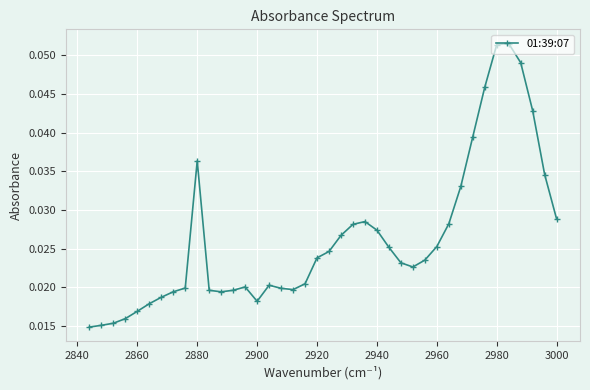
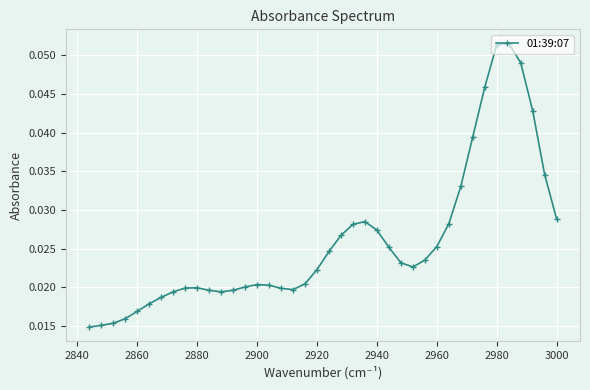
  {
    "2860": 0.017,
-   "2880": 0.036,
-   "2900": 0.018,
-   "2920": 0.024,
+   "2880": 0.020,
+   "2900": 0.020,
+   "2920": 0.022,
    "2940": 0.027,
    "2960": 0.025,
    "3000": 0.029
  }
